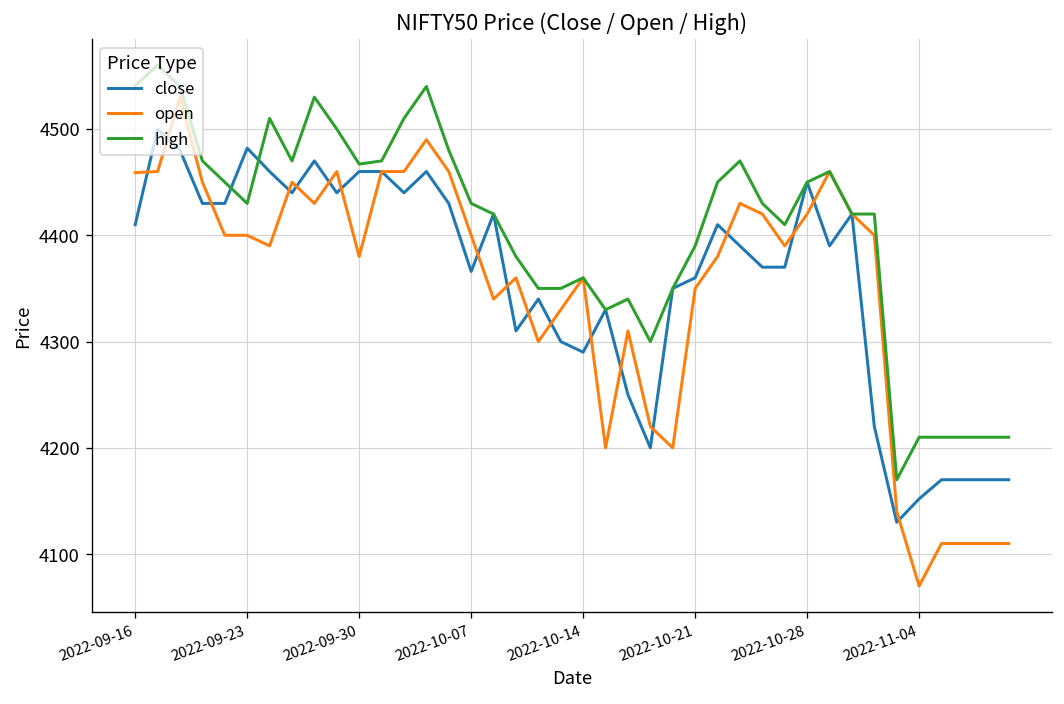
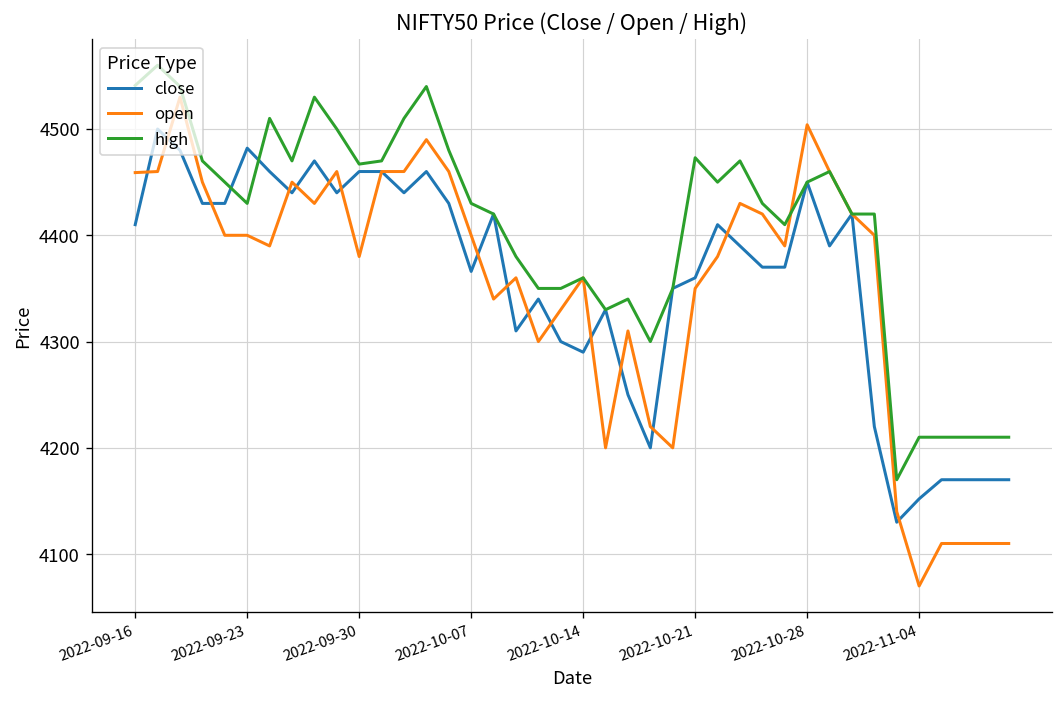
  {
    "close": {
      "2022-09-16": 4410,
      "2022-09-23": 4480,
      "2022-09-30": 4460,
      "2022-10-07": 4370,
      "2022-10-14": 4290,
      "2022-10-21": 4360,
      "2022-11-04": 4150
    },
    "open": {
      "2022-09-16": 4460,
      "2022-09-23": 4400,
      "2022-09-30": 4380,
      "2022-10-07": 4400,
      "2022-10-21": 4350,
-     "2022-10-28": 4420,
+     "2022-10-28": 4500,
      "2022-11-04": 4070
    },
    "high": {
      "2022-09-23": 4430,
      "2022-09-30": 4470,
      "2022-10-07": 4430,
-     "2022-10-21": 4390,
+     "2022-10-21": 4470,
      "2022-11-04": 4210
    }
  }
